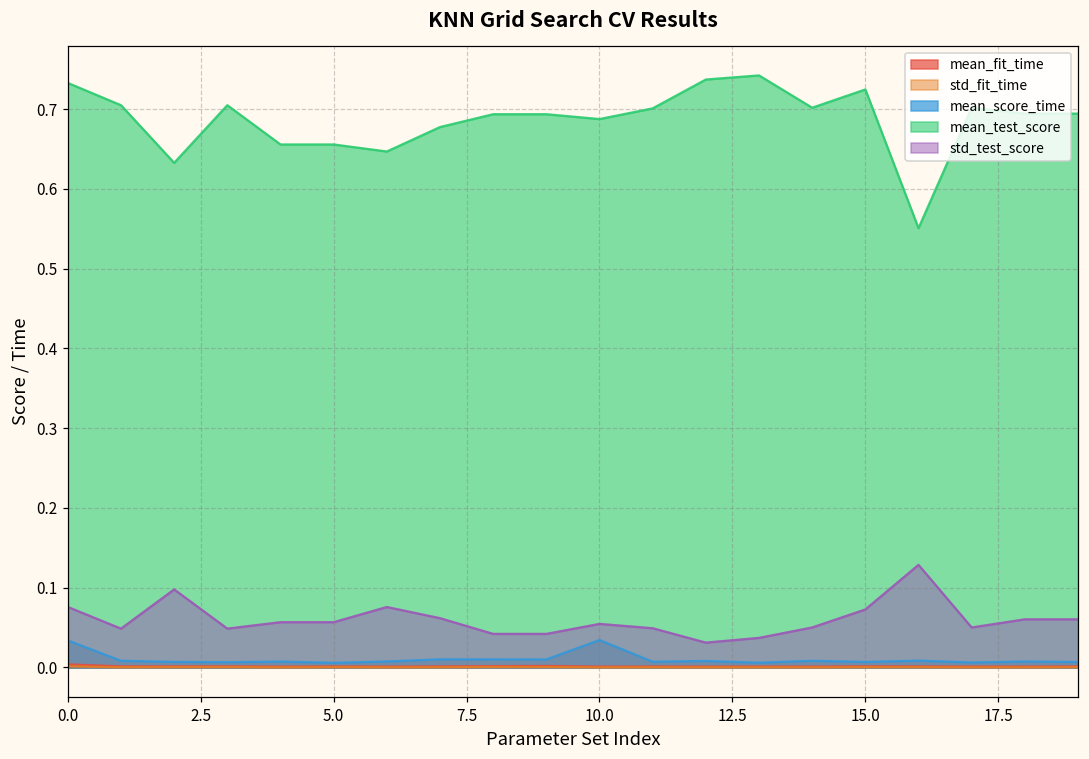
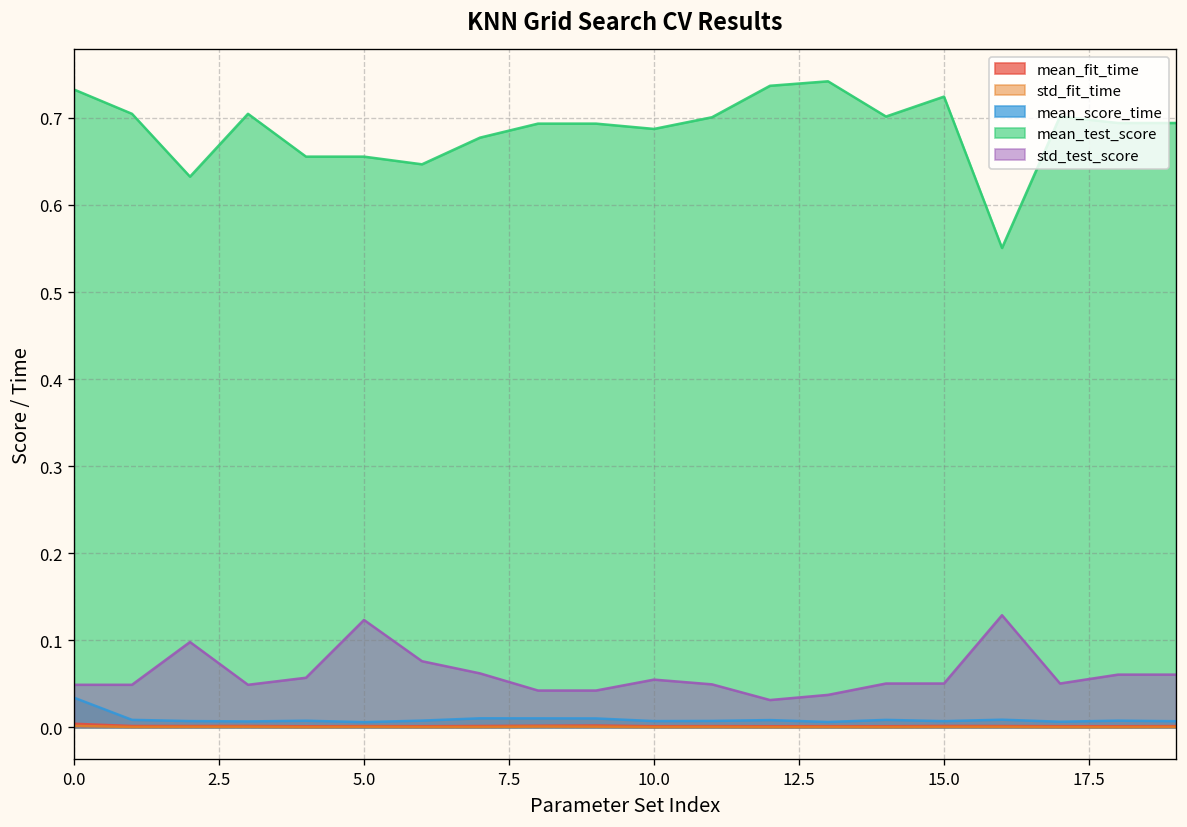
  {
    "mean_score_time": {
      "0.0": 0.03,
      "5.0": 0.01,
-     "10.0": 0.03,
+     "10.0": 0.01,
      "15.0": 0.01
    },
    "mean_test_score": {
      "0.0": 0.73,
      "5.0": 0.66,
      "10.0": 0.69,
      "15.0": 0.72
    },
    "std_test_score": {
-     "0.0": 0.08,
-     "5.0": 0.06,
+     "0.0": 0.05,
+     "5.0": 0.12,
      "10.0": 0.05,
-     "15.0": 0.07
+     "15.0": 0.05
    }
  }
